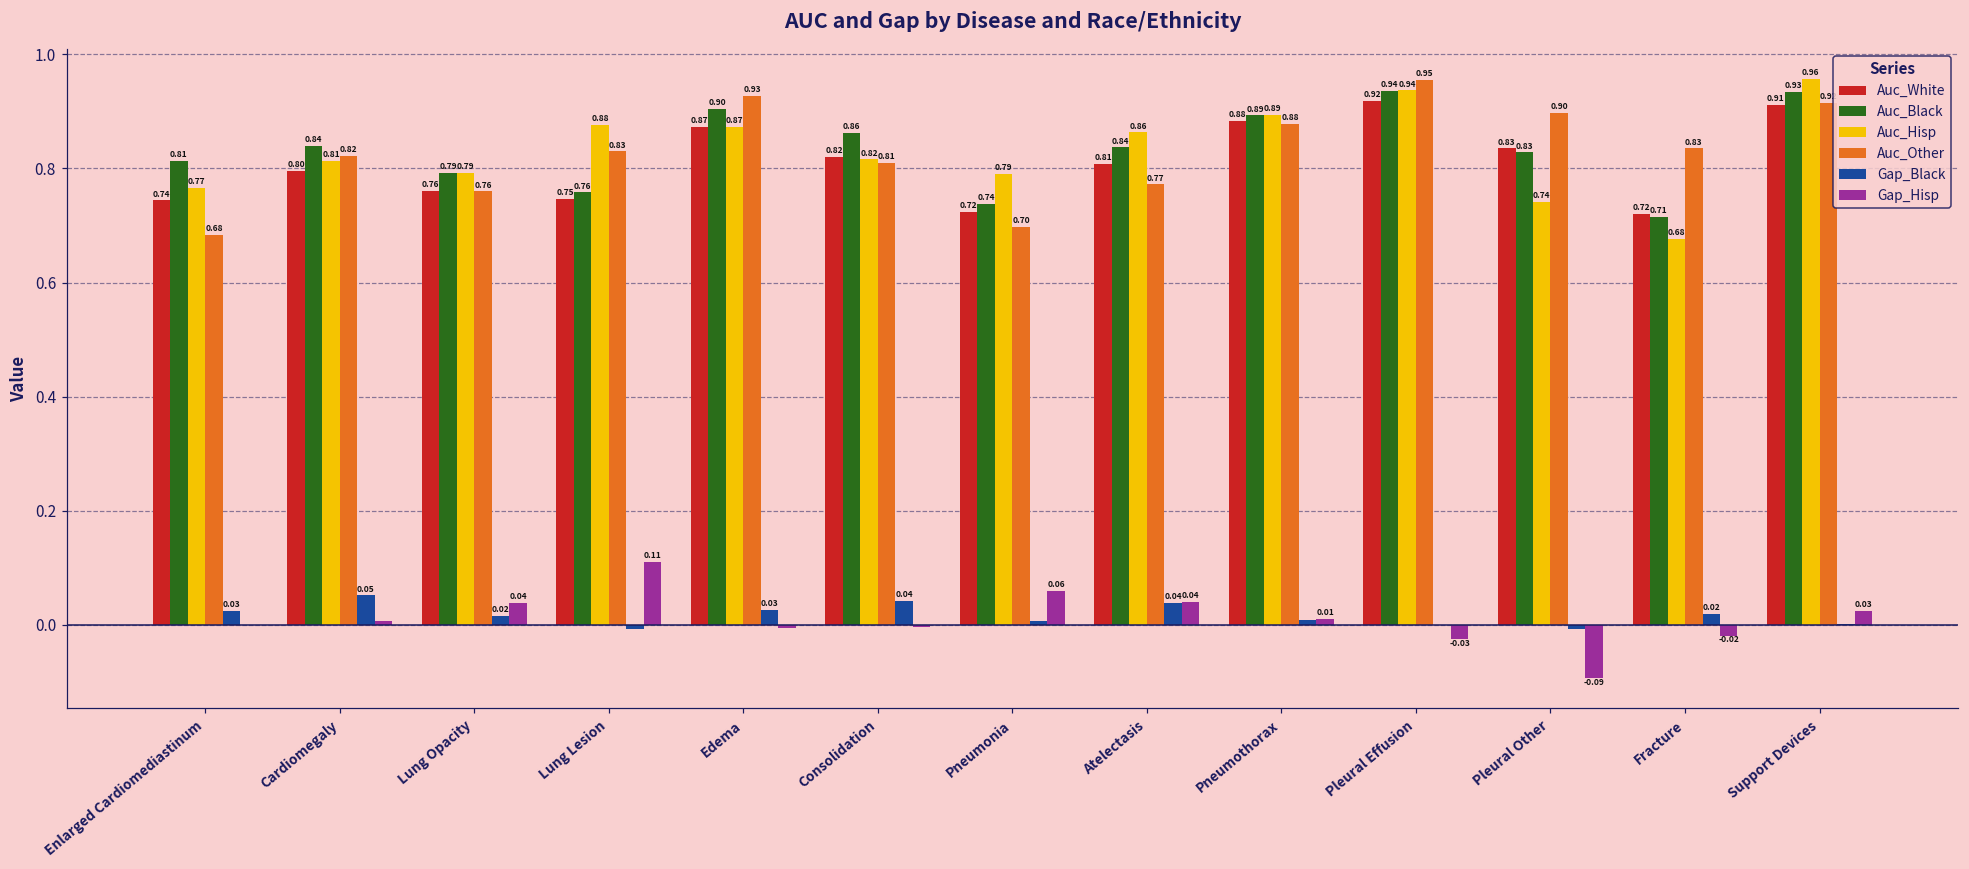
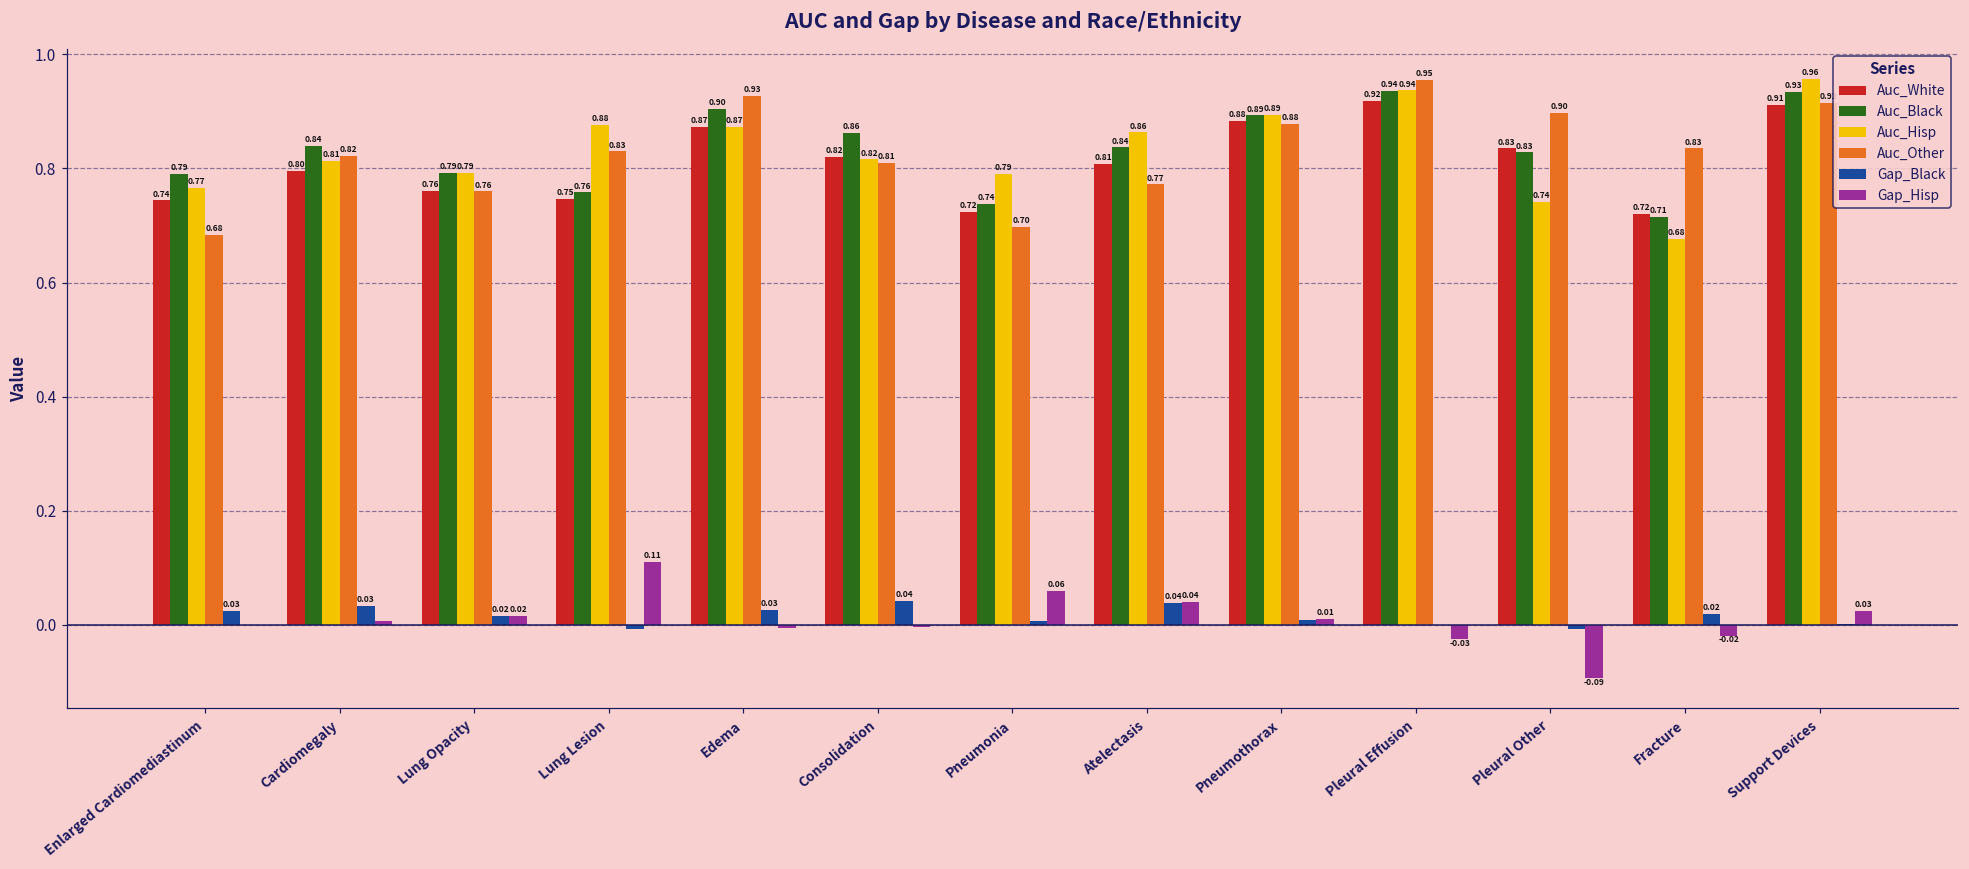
  {
    "Auc_White": {
      "Enlarged Cardiomediastinum": 0.74,
      "Cardiomegaly": 0.80,
      "Lung Opacity": 0.76,
      "Lung Lesion": 0.75,
      "Edema": 0.87,
      "Consolidation": 0.82,
      "Pneumonia": 0.72,
      "Atelectasis": 0.81,
      "Pneumothorax": 0.88,
      "Pleural Effusion": 0.92,
      "Pleural Other": 0.83,
      "Fracture": 0.72,
      "Support Devices": 0.91
    },
    "Auc_Black": {
-     "Enlarged Cardiomediastinum": 0.81,
+     "Enlarged Cardiomediastinum": 0.79,
      "Cardiomegaly": 0.84,
      "Lung Opacity": 0.79,
      "Lung Lesion": 0.76,
      "Edema": 0.90,
      "Consolidation": 0.86,
      "Pneumonia": 0.74,
      "Atelectasis": 0.84,
      "Pneumothorax": 0.89,
      "Pleural Effusion": 0.94,
      "Pleural Other": 0.83,
      "Fracture": 0.71,
      "Support Devices": 0.93
    },
    "Auc_Hisp": {
      "Enlarged Cardiomediastinum": 0.77,
      "Cardiomegaly": 0.81,
      "Lung Opacity": 0.79,
      "Lung Lesion": 0.88,
      "Edema": 0.87,
      "Consolidation": 0.82,
      "Pneumonia": 0.79,
      "Atelectasis": 0.86,
      "Pneumothorax": 0.89,
      "Pleural Effusion": 0.94,
      "Pleural Other": 0.74,
      "Fracture": 0.68,
      "Support Devices": 0.96
    },
    "Auc_Other": {
      "Enlarged Cardiomediastinum": 0.68,
      "Cardiomegaly": 0.82,
      "Lung Opacity": 0.76,
      "Lung Lesion": 0.83,
      "Edema": 0.93,
      "Consolidation": 0.81,
      "Pneumonia": 0.70,
      "Atelectasis": 0.77,
      "Pneumothorax": 0.88,
      "Pleural Effusion": 0.95,
      "Pleural Other": 0.90,
      "Fracture": 0.83
    },
    "Gap_Black": {
      "Enlarged Cardiomediastinum": 0.03,
-     "Cardiomegaly": 0.05,
+     "Cardiomegaly": 0.03,
      "Lung Opacity": 0.02,
      "Edema": 0.03,
      "Consolidation": 0.04,
      "Atelectasis": 0.04,
      "Fracture": 0.02
    },
    "Gap_Hisp": {
-     "Lung Opacity": 0.04,
+     "Lung Opacity": 0.02,
      "Lung Lesion": 0.11,
      "Pneumonia": 0.06,
      "Atelectasis": 0.04,
      "Pneumothorax": 0.01,
      "Pleural Effusion": -0.03,
      "Pleural Other": -0.09,
      "Fracture": -0.02,
      "Support Devices": 0.03
    }
  }
